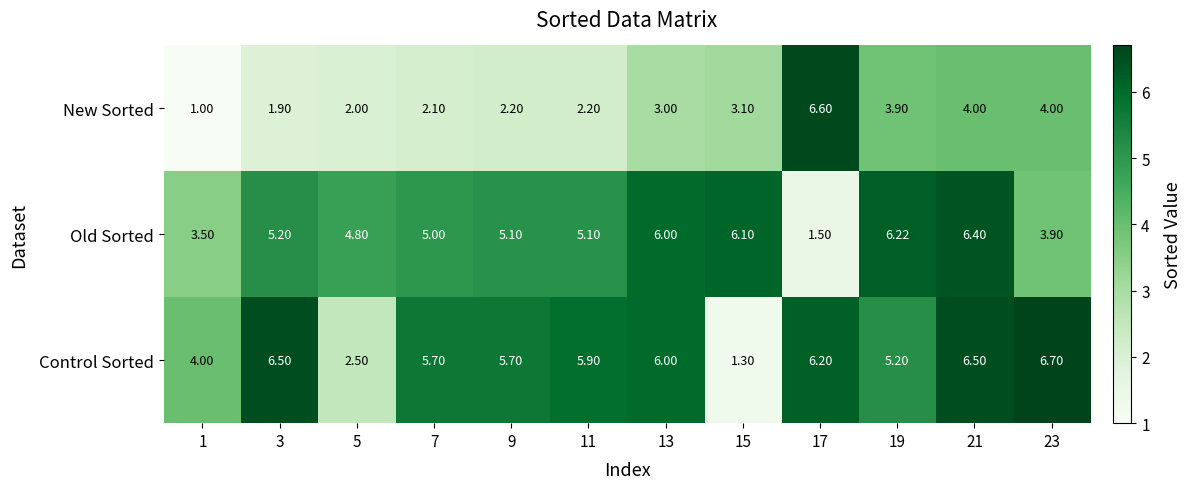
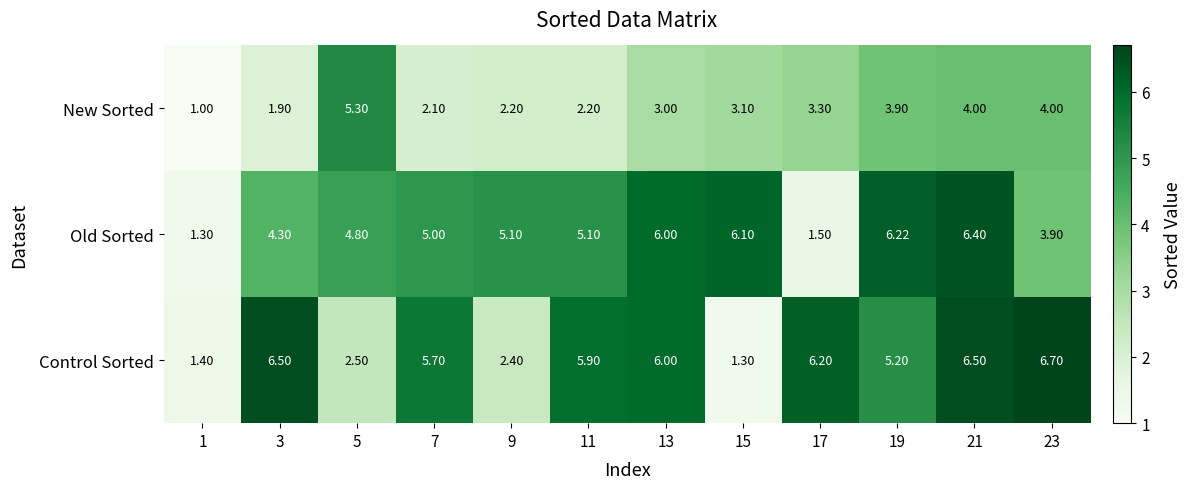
  {
    "New Sorted": {
      "1": 1.00,
      "3": 1.90,
-     "5": 2.00,
+     "5": 5.30,
      "7": 2.10,
      "9": 2.20,
      "11": 2.20,
      "13": 3.00,
      "15": 3.10,
-     "17": 6.60,
+     "17": 3.30,
      "19": 3.90,
      "21": 4.00,
      "23": 4.00
    },
    "Old Sorted": {
-     "1": 3.50,
-     "3": 5.20,
+     "1": 1.30,
+     "3": 4.30,
      "5": 4.80,
      "7": 5.00,
      "9": 5.10,
      "11": 5.10,
      "13": 6.00,
      "15": 6.10,
      "17": 1.50,
      "19": 6.22,
      "21": 6.40,
      "23": 3.90
    },
    "Control Sorted": {
-     "1": 4.00,
+     "1": 1.40,
      "3": 6.50,
      "5": 2.50,
      "7": 5.70,
-     "9": 5.70,
+     "9": 2.40,
      "11": 5.90,
      "13": 6.00,
      "15": 1.30,
      "17": 6.20,
      "19": 5.20,
      "21": 6.50,
      "23": 6.70
    }
  }
